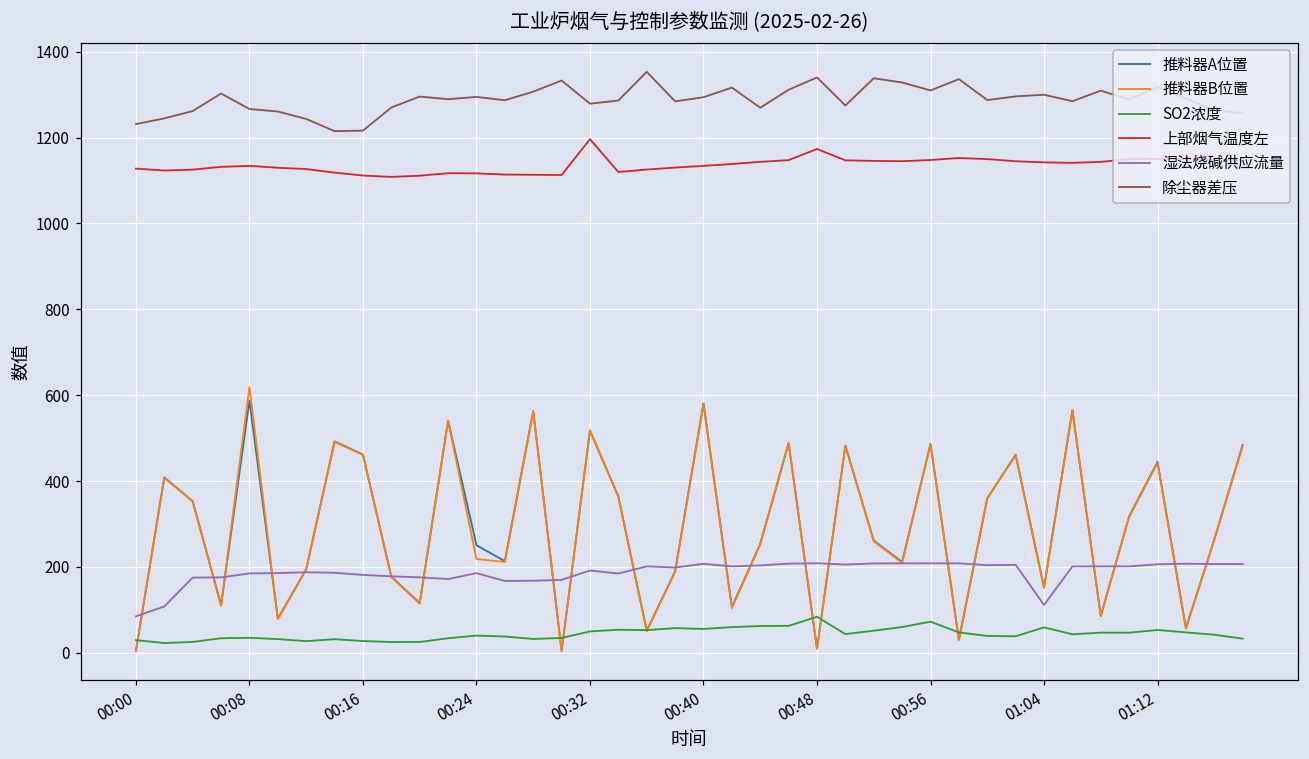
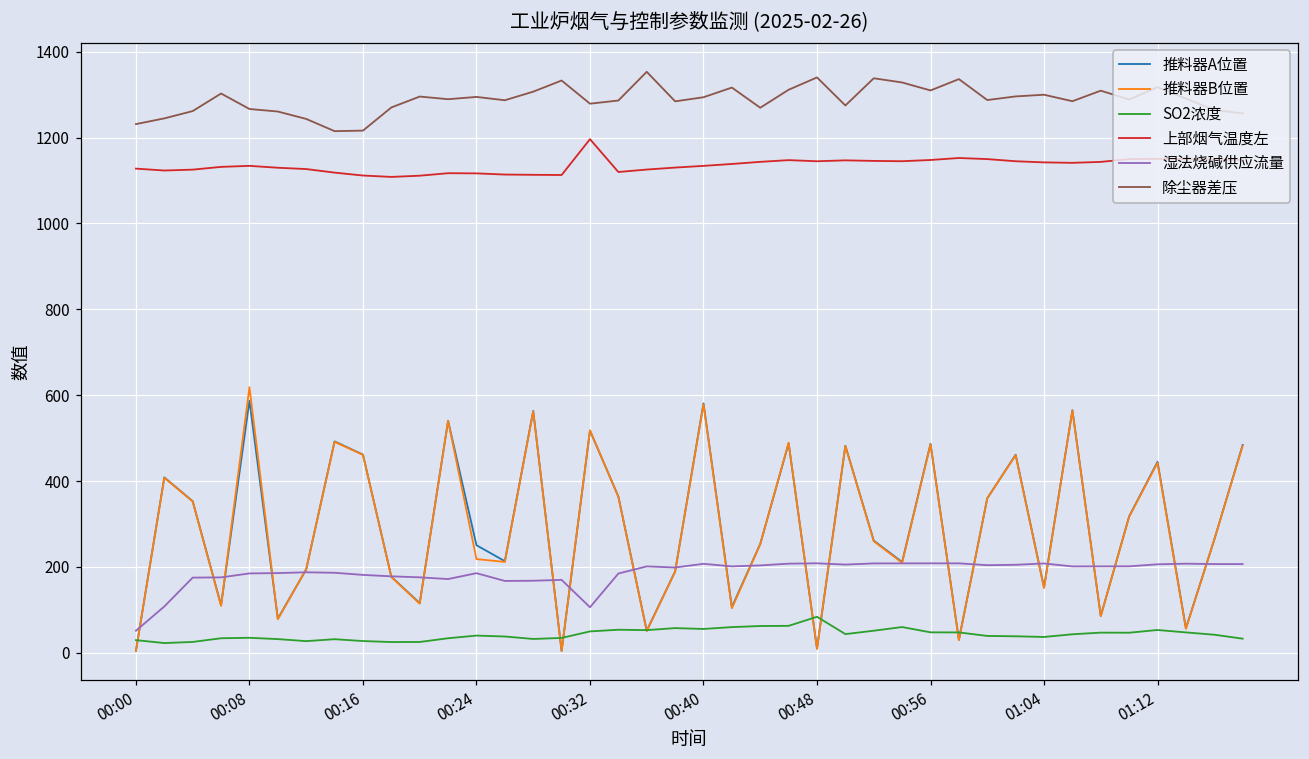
  {
    "推料器A位置": {
      "00:08": 590,
      "00:24": 250
    },
    "推料器B位置": {
      "00:08": 620,
      "00:24": 220
    },
    "SO2浓度": {
      "00:00": 30,
      "00:08": 40,
      "00:16": 30,
      "00:24": 40,
      "00:32": 50,
      "00:40": 60,
      "00:48": 80,
-     "00:56": 70,
-     "01:04": 60,
+     "00:56": 50,
+     "01:04": 40,
      "01:12": 50
    },
    "上部烟气温度左": {
      "00:00": 1130,
      "00:08": 1130,
      "00:16": 1110,
      "00:24": 1120,
      "00:32": 1200,
      "00:40": 1130,
-     "00:48": 1170,
+     "00:48": 1140,
      "00:56": 1150,
      "01:04": 1140
    },
    "湿法烧碱供应流量": {
-     "00:00": 90,
+     "00:00": 50,
      "00:08": 180,
      "00:16": 180,
      "00:24": 190,
-     "00:32": 190,
+     "00:32": 110,
      "00:40": 210,
      "00:48": 210,
      "00:56": 210,
-     "01:04": 110,
+     "01:04": 210,
      "01:12": 210
    },
    "除尘器差压": {
      "00:00": 1230,
      "00:08": 1270,
      "00:16": 1220,
      "00:24": 1290,
      "00:32": 1280,
      "00:40": 1290,
      "00:48": 1340,
      "00:56": 1310,
      "01:04": 1300
    }
  }
